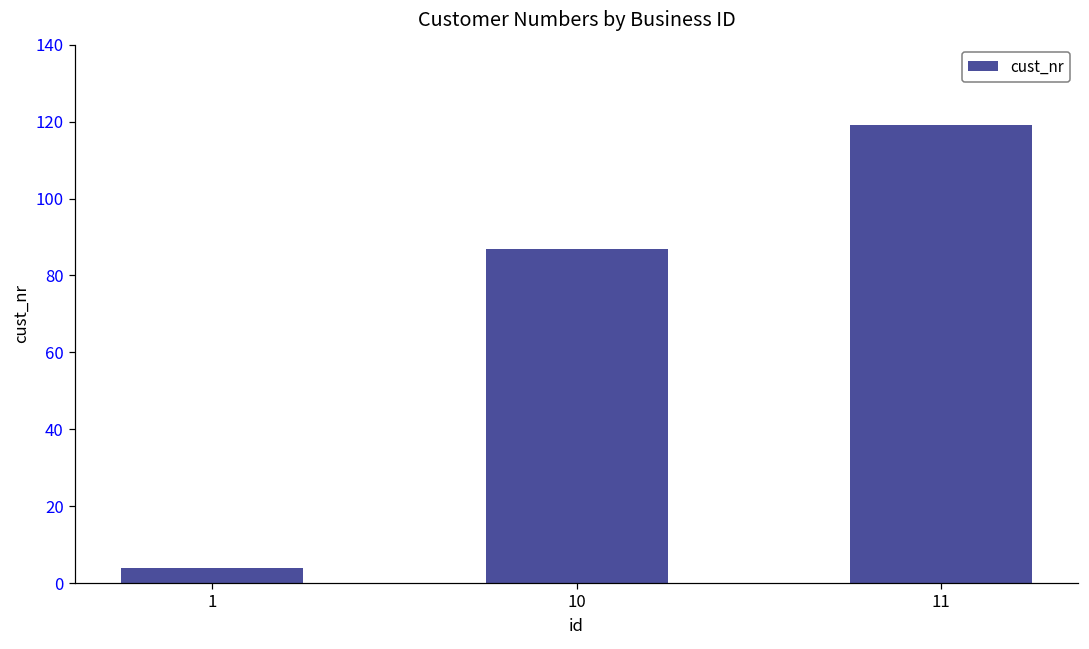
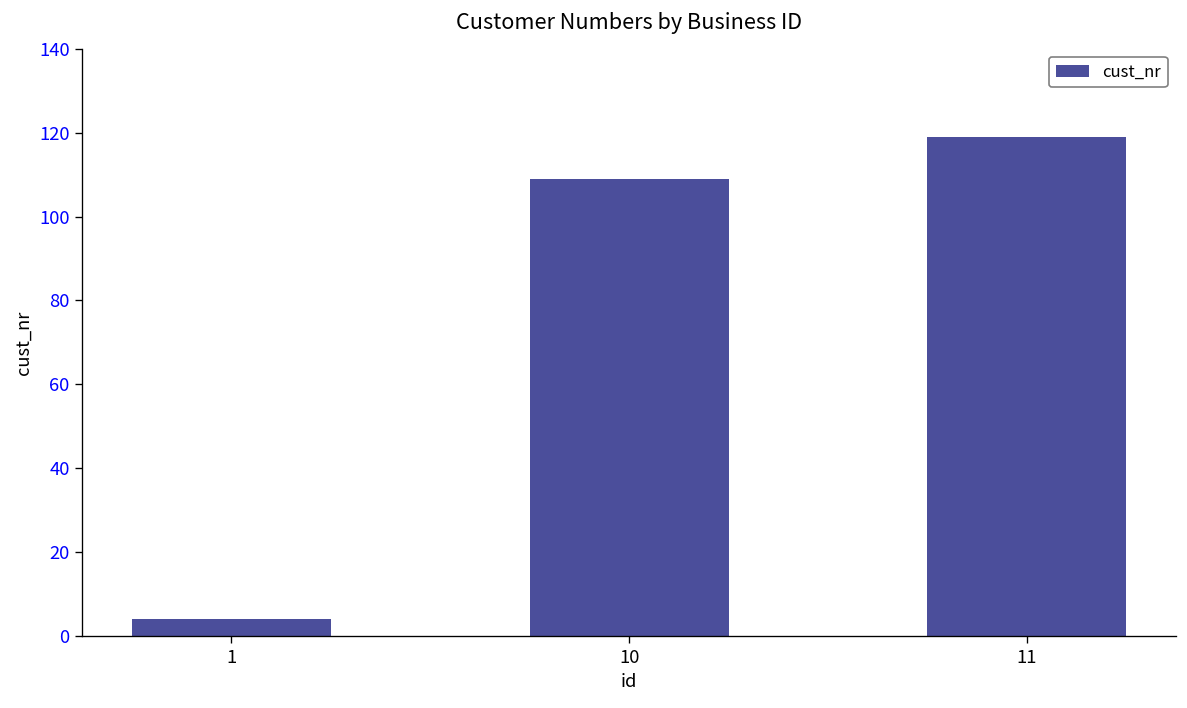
  {
    "1": 4,
-   "10": 87,
+   "10": 109,
    "11": 119
  }
